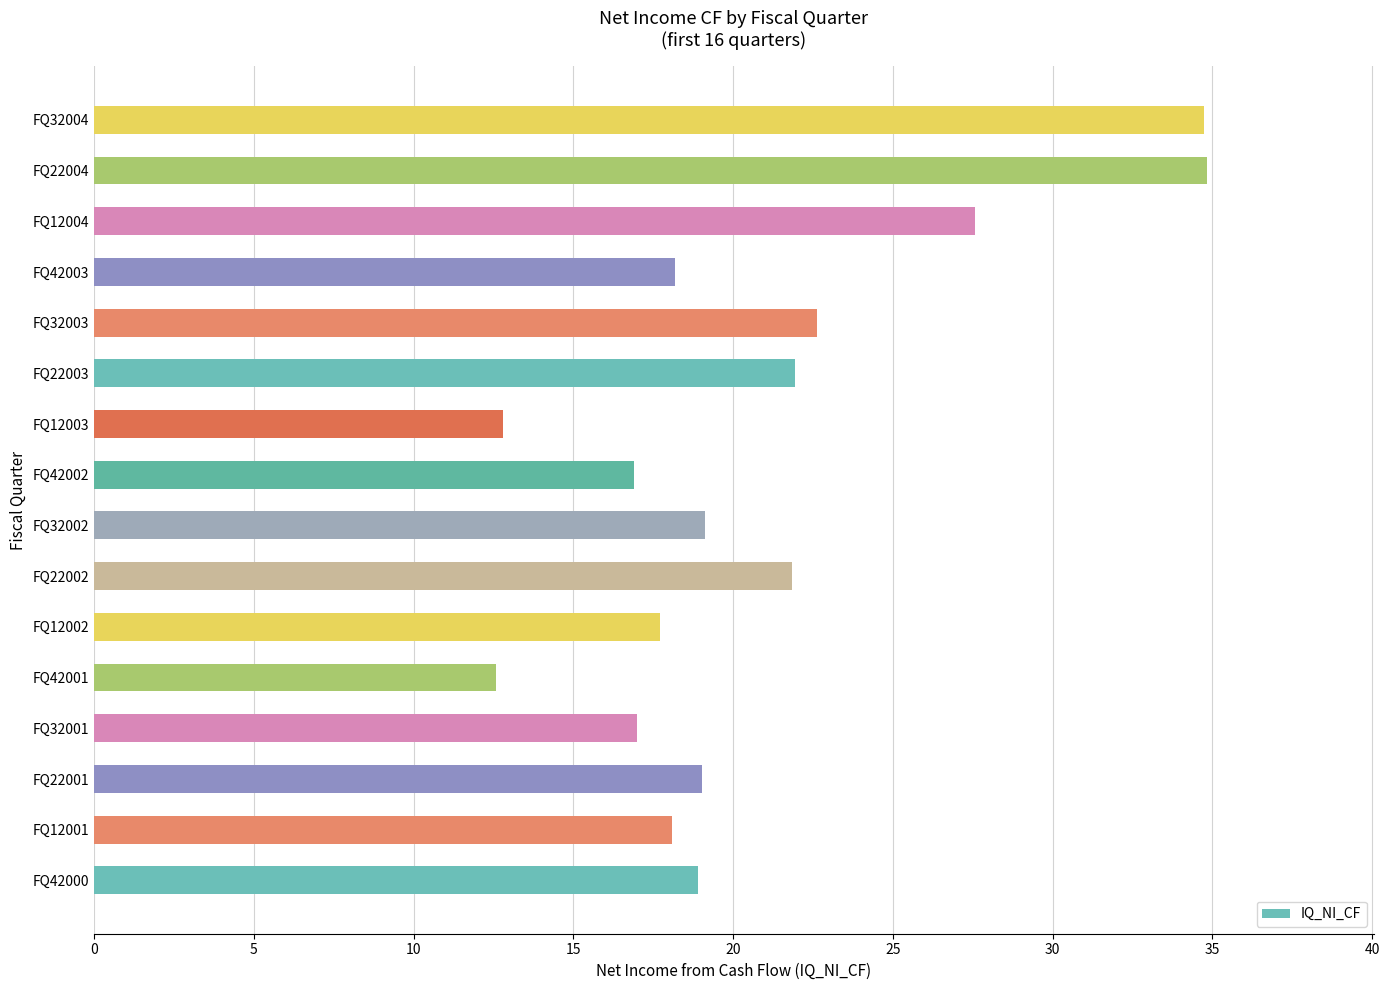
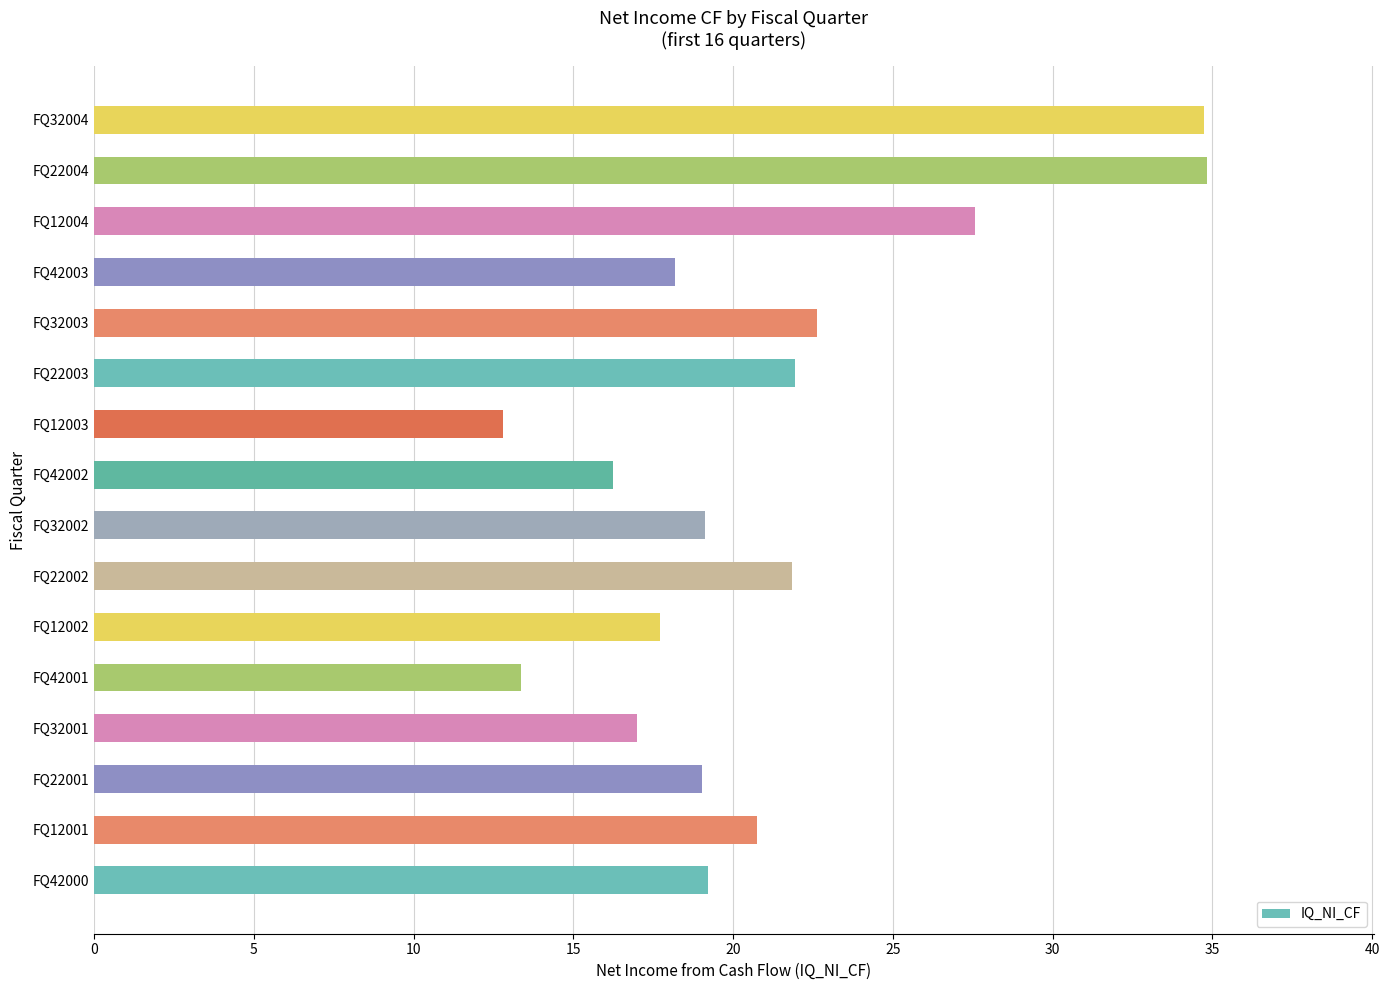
  {
    "FQ32004": 34.7,
    "FQ22004": 34.8,
    "FQ12004": 27.6,
    "FQ42003": 18.2,
    "FQ32003": 22.6,
    "FQ22003": 21.9,
    "FQ12003": 12.8,
-   "FQ42002": 16.9,
+   "FQ42002": 16.3,
    "FQ32002": 19.1,
    "FQ22002": 21.8,
    "FQ12002": 17.7,
-   "FQ42001": 12.6,
+   "FQ42001": 13.4,
    "FQ32001": 17.0,
    "FQ22001": 19.0,
-   "FQ12001": 18.1,
-   "FQ42000": 18.9
+   "FQ12001": 20.7,
+   "FQ42000": 19.2
  }
